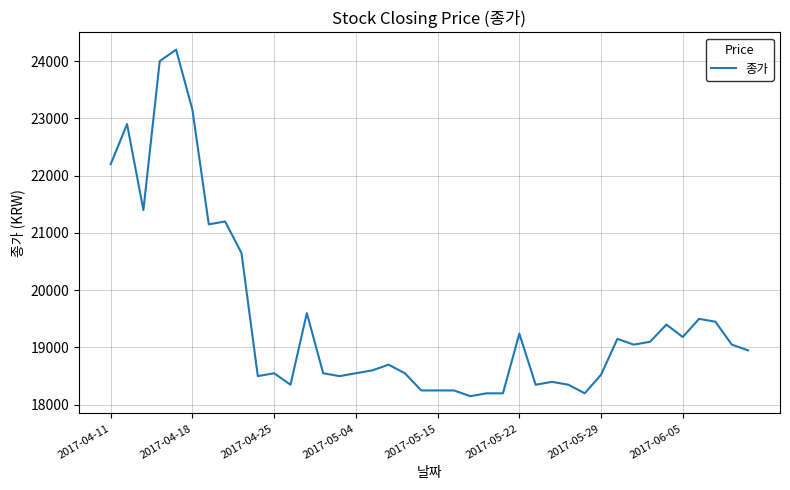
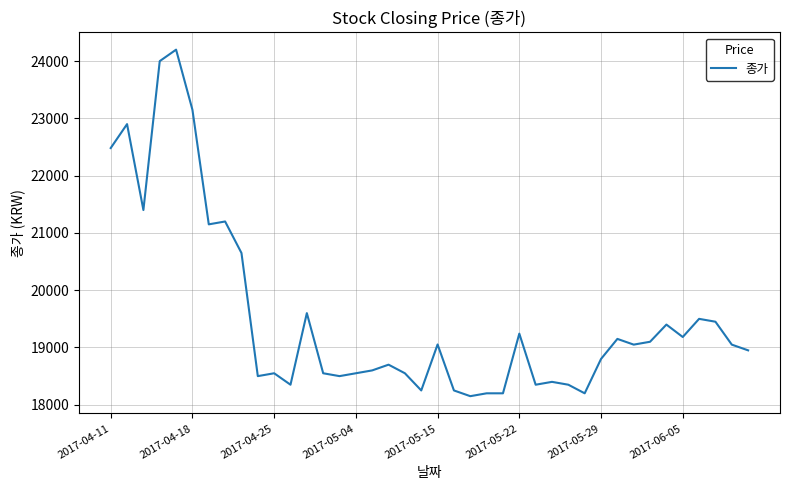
  {
-   "2017-04-11": 22200,
+   "2017-04-11": 22500,
    "2017-04-18": 23200,
    "2017-04-25": 18600,
    "2017-05-04": 18600,
-   "2017-05-15": 18300,
+   "2017-05-15": 19100,
    "2017-05-22": 19200,
-   "2017-05-29": 18500,
+   "2017-05-29": 18800,
    "2017-06-05": 19200
  }
